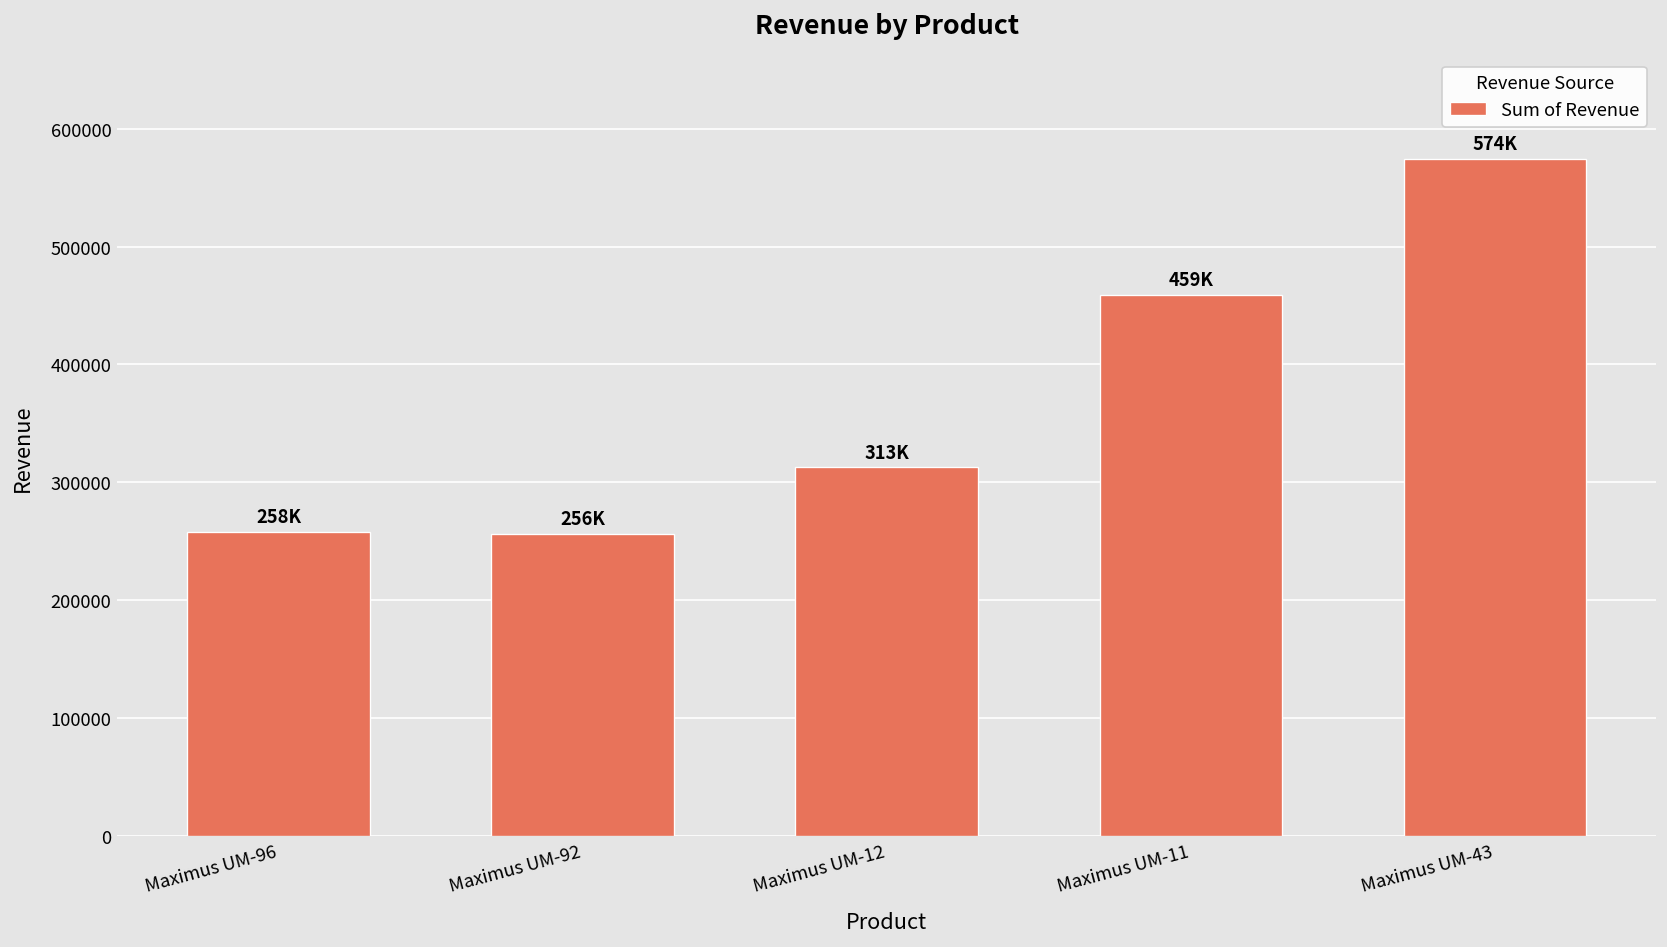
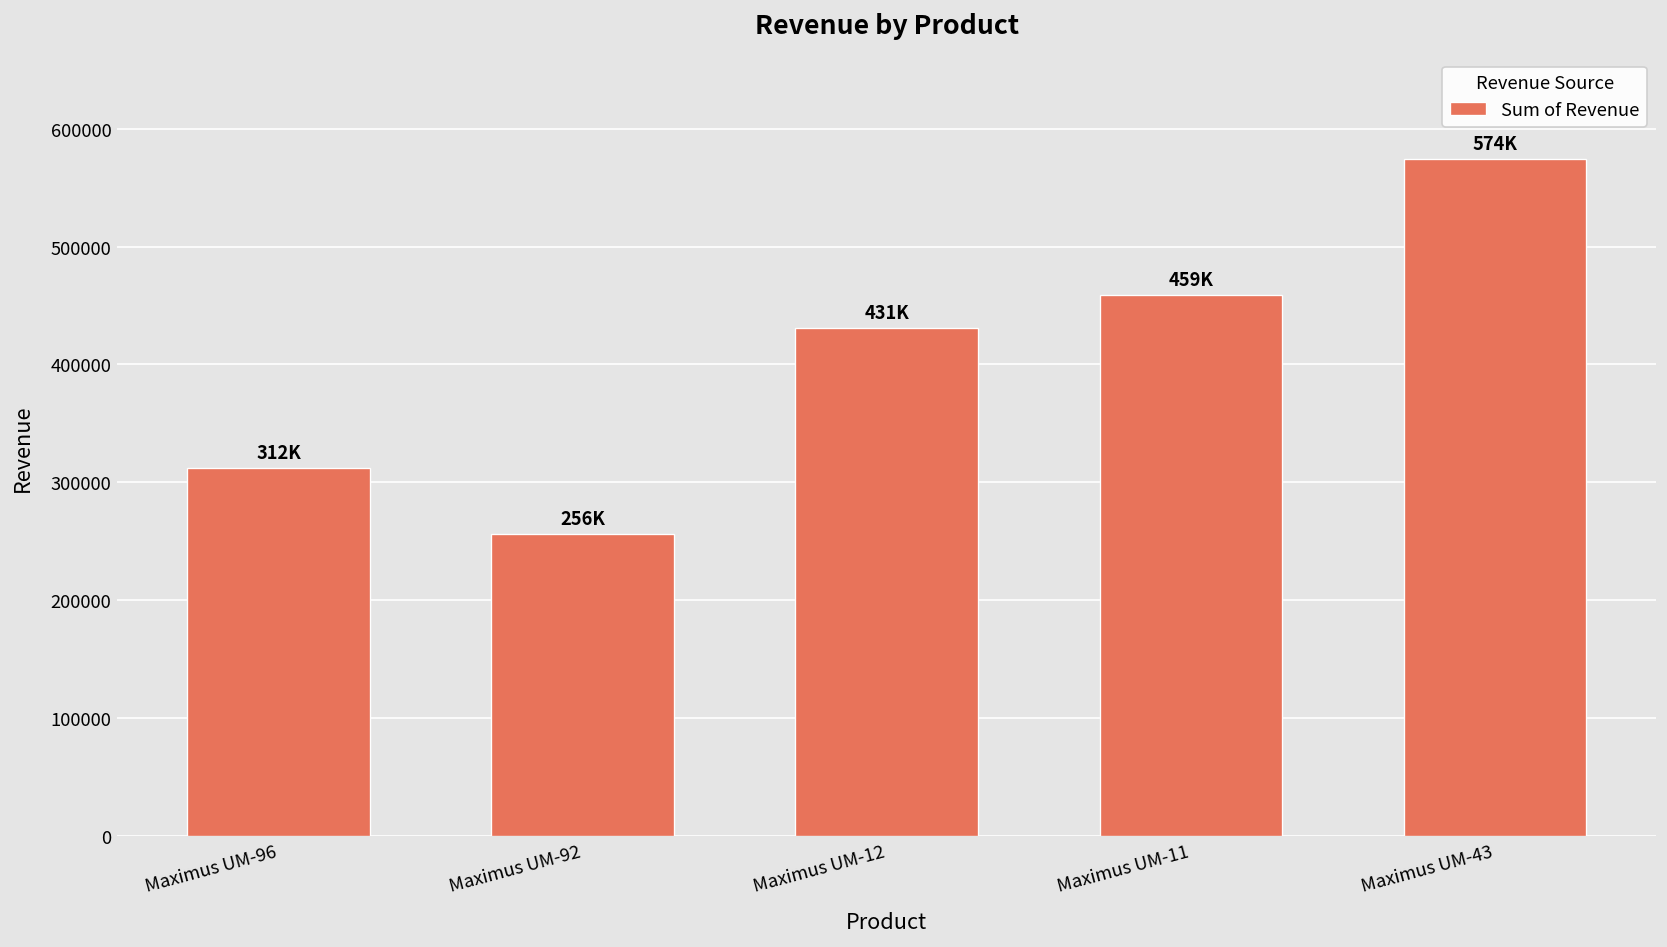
  {
-   "Maximus UM-96": "258K",
+   "Maximus UM-96": "312K",
    "Maximus UM-92": "256K",
-   "Maximus UM-12": "313K",
+   "Maximus UM-12": "431K",
    "Maximus UM-11": "459K",
    "Maximus UM-43": "574K"
  }
